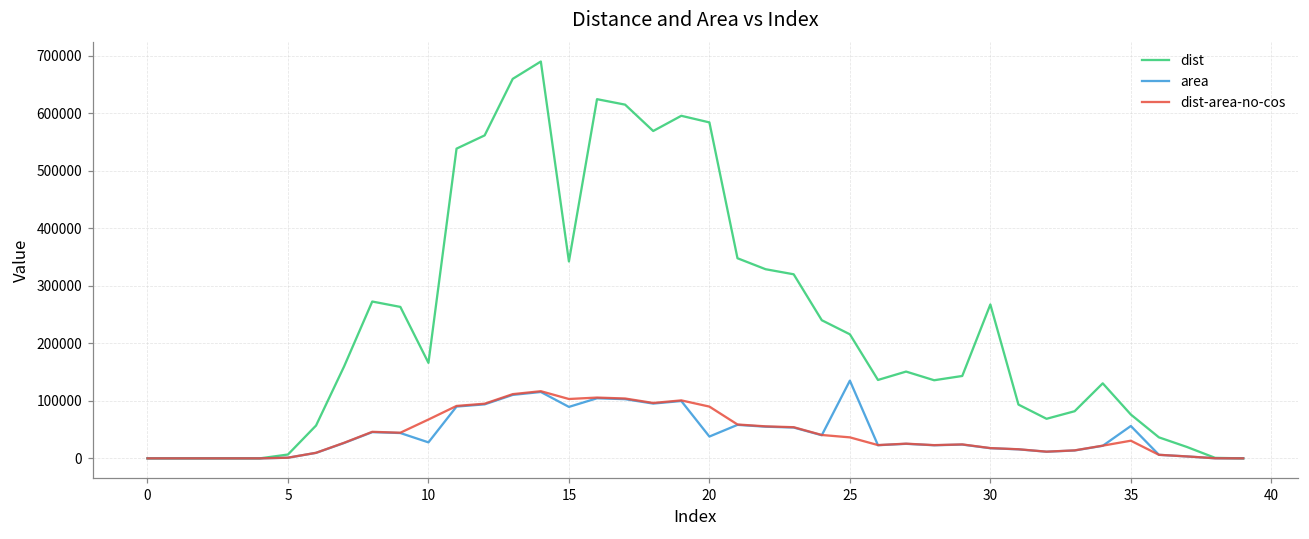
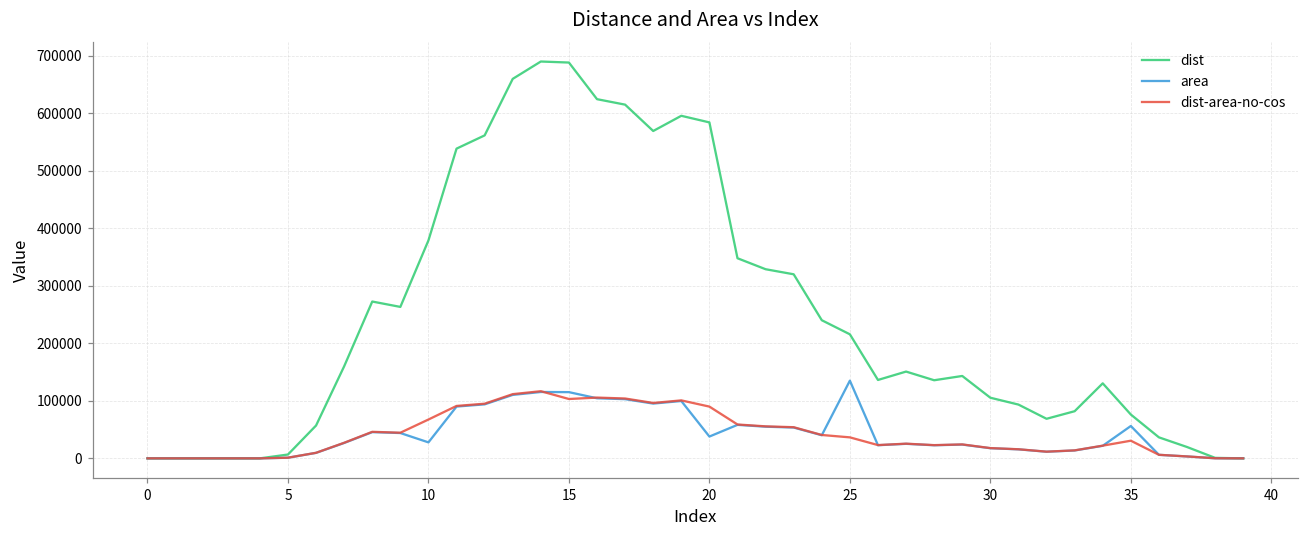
  {
    "dist": {
      "5": 10000,
-     "10": 170000,
-     "15": 340000,
+     "10": 380000,
+     "15": 690000,
      "20": 580000,
      "25": 220000,
-     "30": 270000,
+     "30": 110000,
      "35": 80000
    },
    "area": {
      "10": 30000,
-     "15": 90000,
+     "15": 120000,
      "20": 40000,
      "25": 140000,
      "35": 60000
    },
    "dist-area-no-cos": {
      "10": 70000,
      "15": 100000,
      "20": 90000,
      "25": 40000,
      "35": 30000
    }
  }
